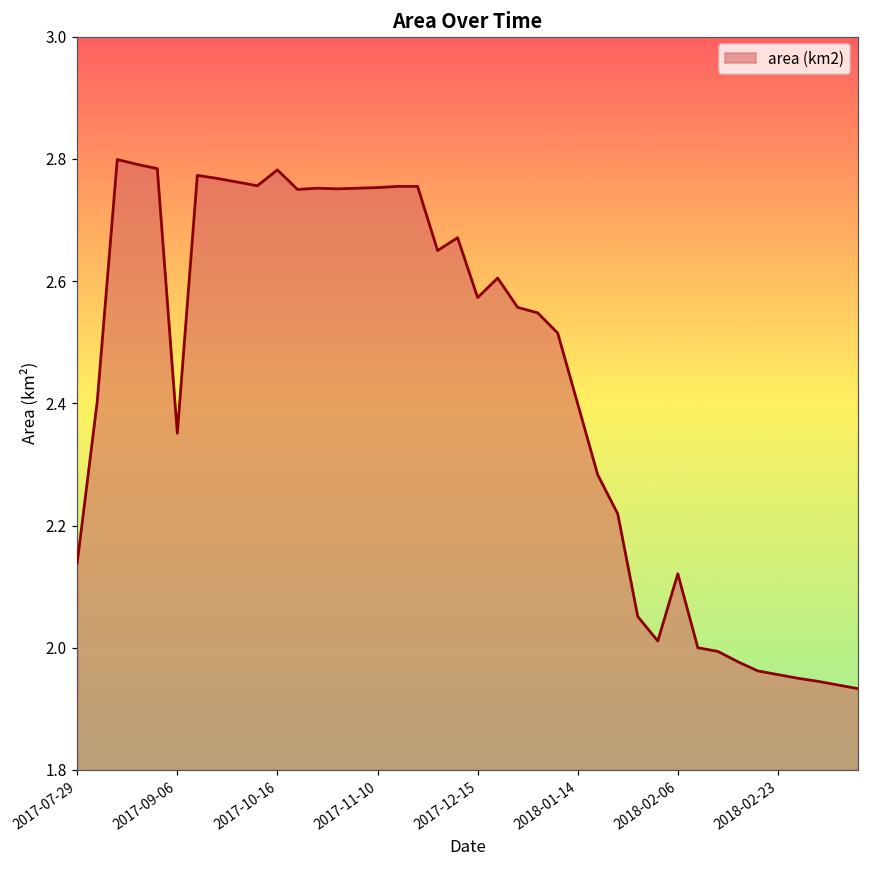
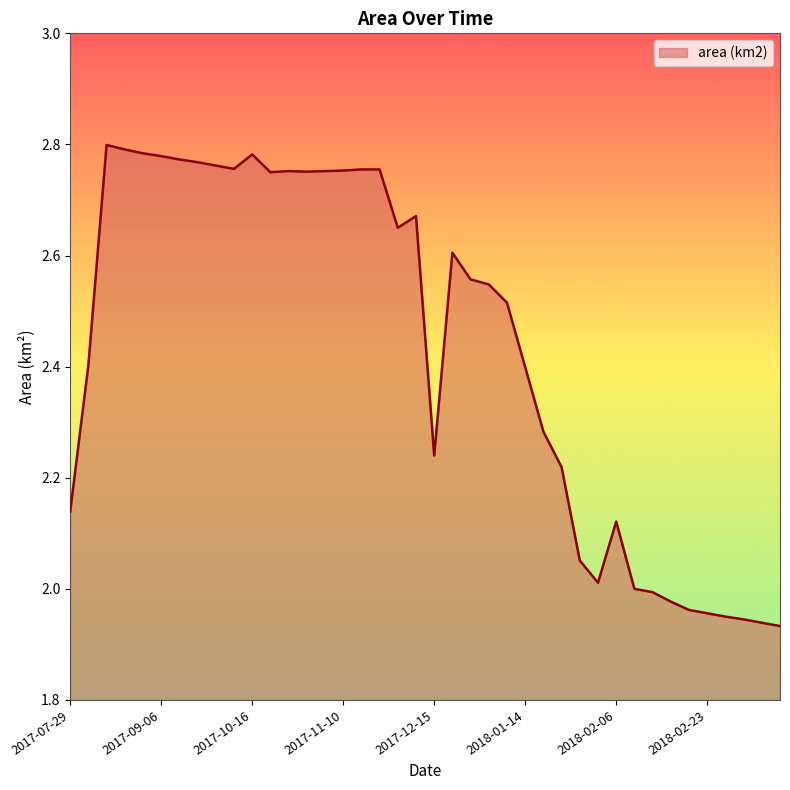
  {
    "2017-07-29": 2.14,
-   "2017-09-06": 2.35,
+   "2017-09-06": 2.78,
    "2017-10-16": 2.78,
    "2017-11-10": 2.75,
-   "2017-12-15": 2.57,
+   "2017-12-15": 2.24,
    "2018-01-14": 2.40,
    "2018-02-06": 2.12,
    "2018-02-23": 1.96
  }
